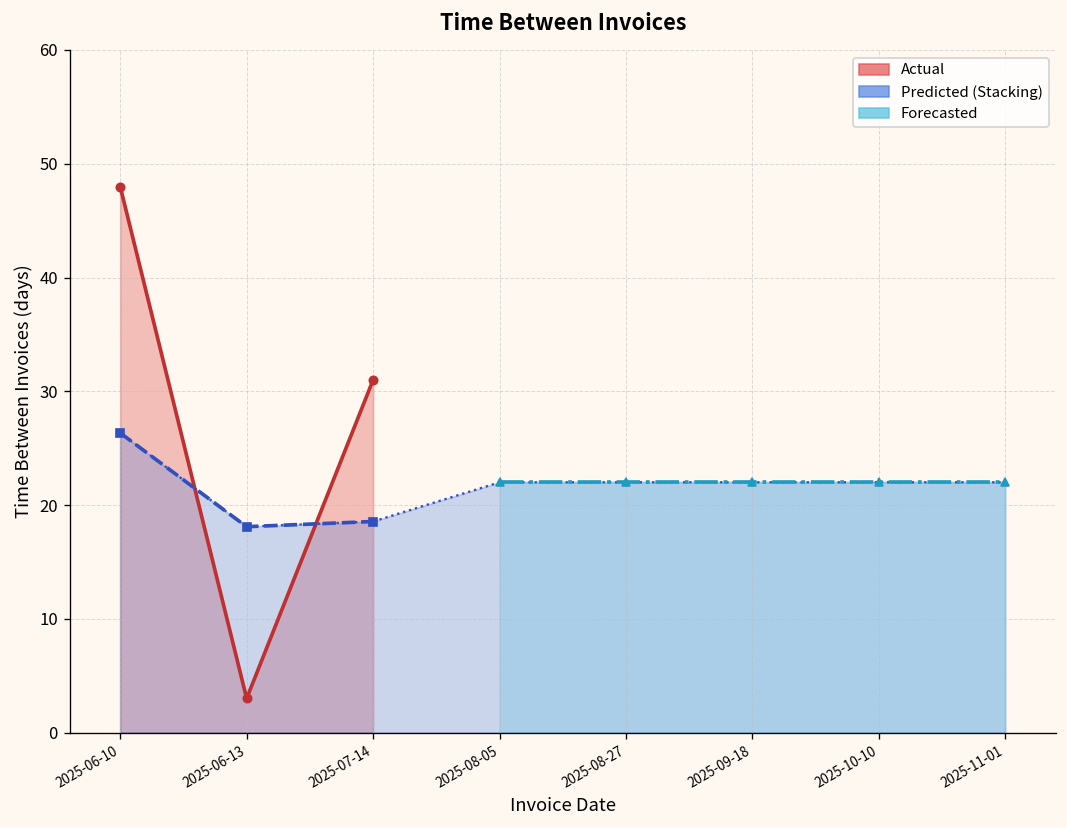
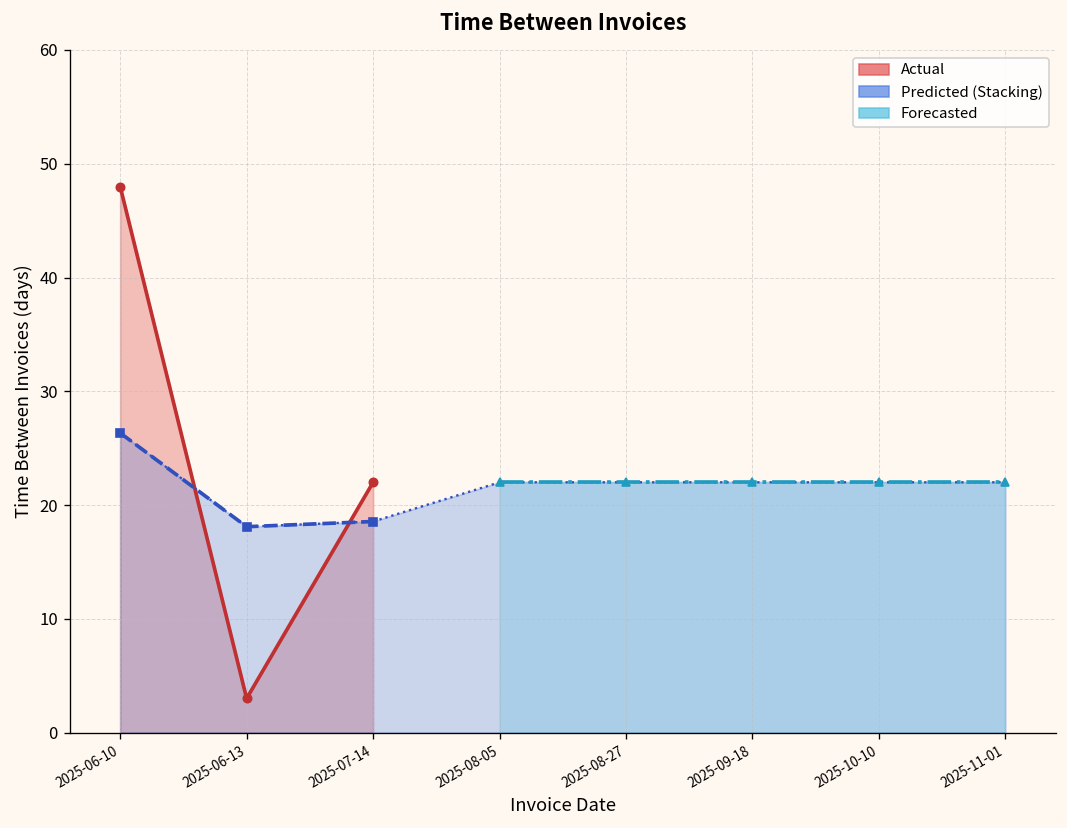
  {
    "Actual": {
      "2025-06-10": 48,
      "2025-06-13": 3,
-     "2025-07-14": 31
+     "2025-07-14": 22
    }
  }
